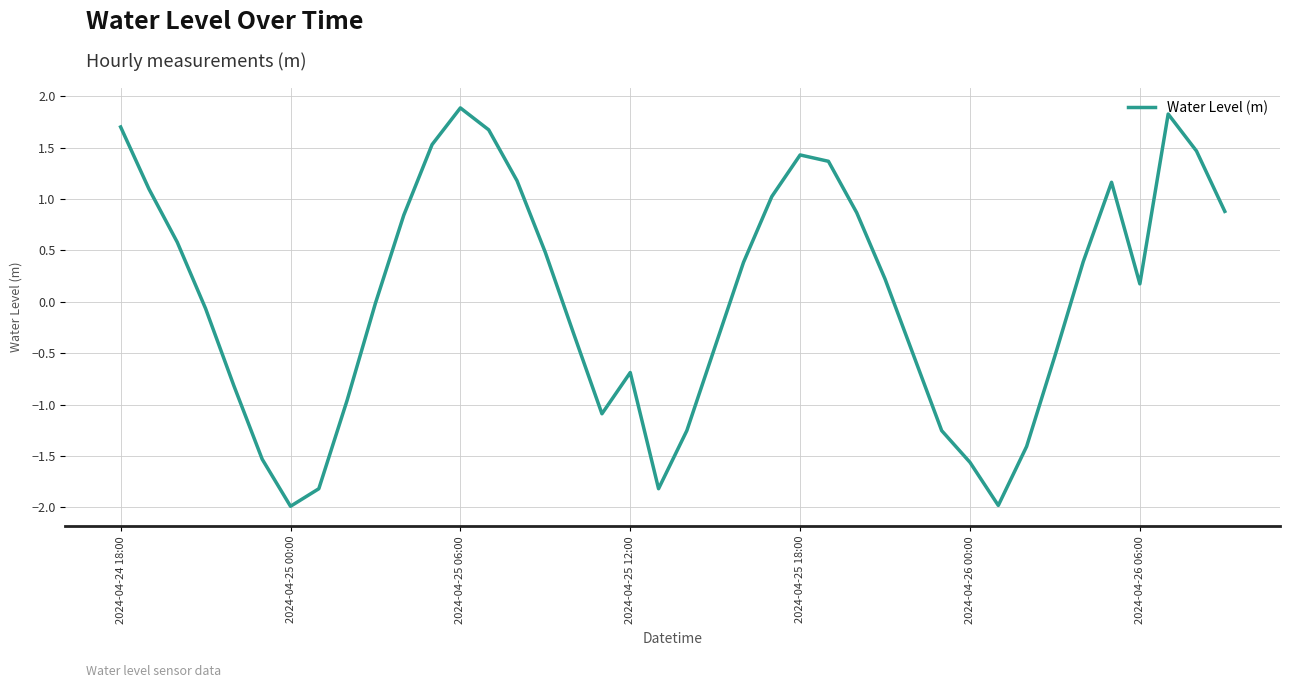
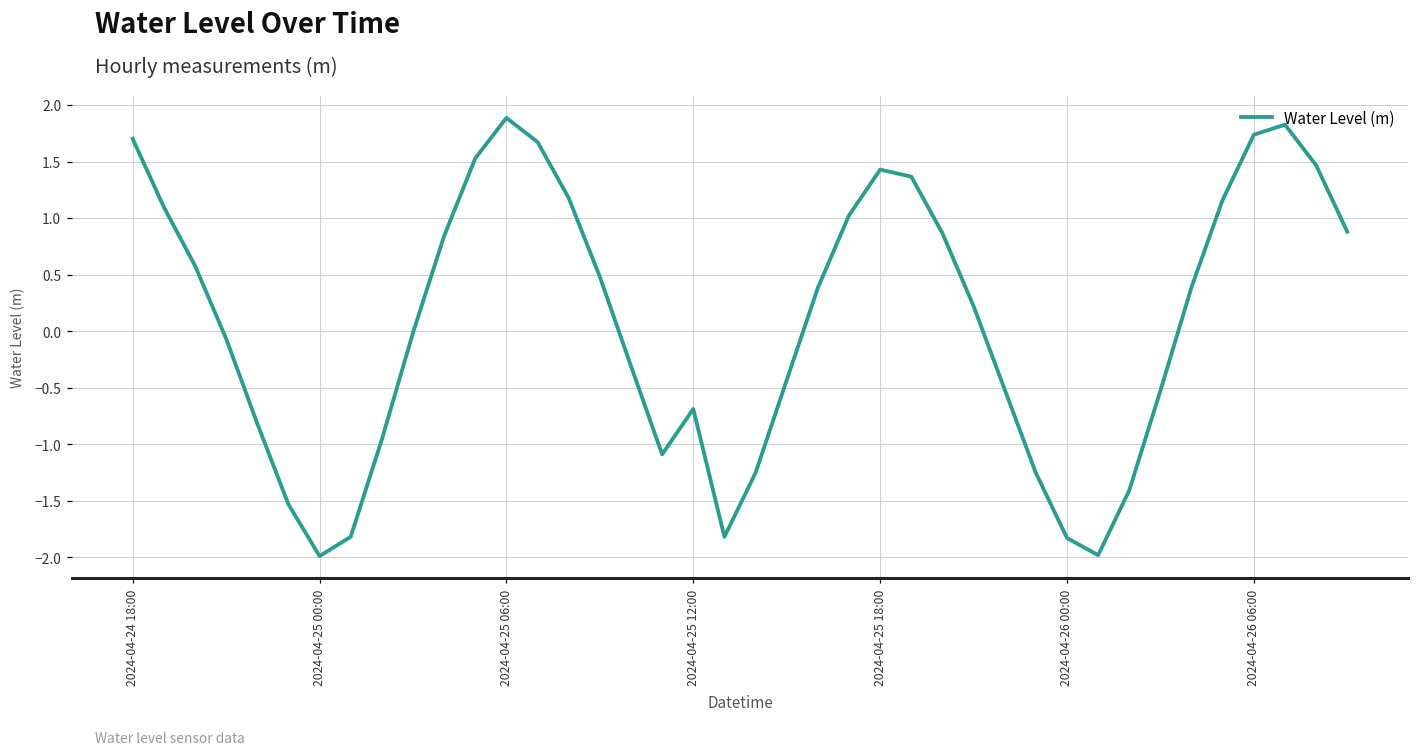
  {
    "2024-04-24 18:00": 1.70,
    "2024-04-25 00:00": -1.99,
    "2024-04-25 06:00": 1.89,
    "2024-04-25 12:00": -0.69,
    "2024-04-25 18:00": 1.43,
-   "2024-04-26 00:00": -1.56,
-   "2024-04-26 06:00": 0.17
+   "2024-04-26 00:00": -1.83,
+   "2024-04-26 06:00": 1.74
  }
